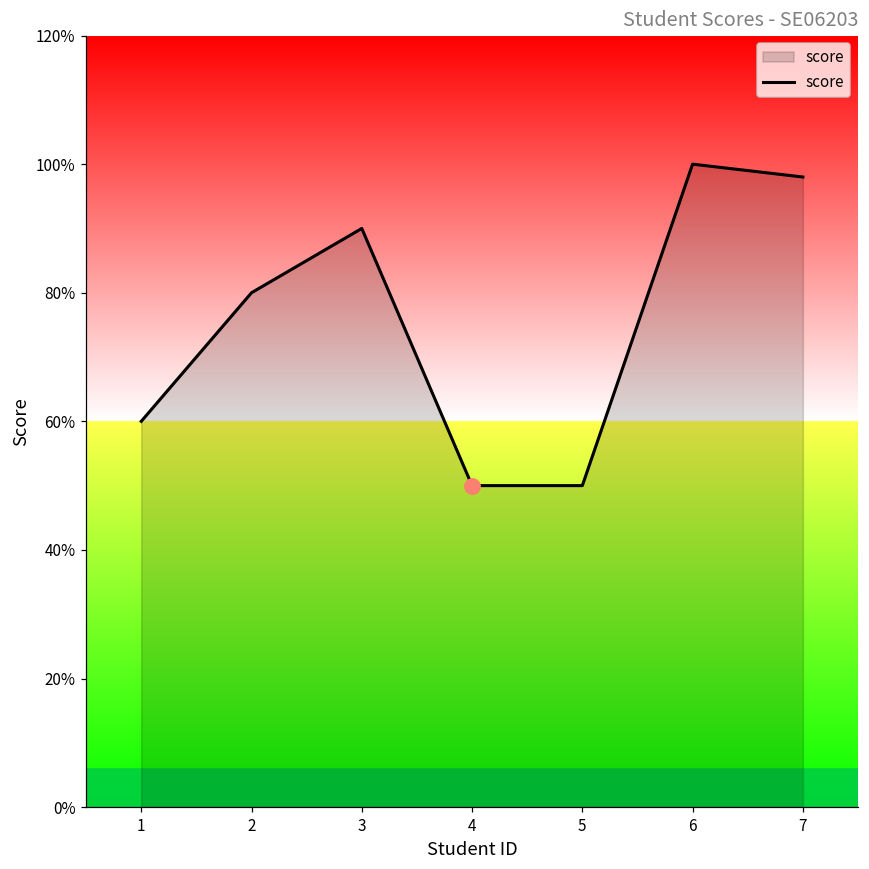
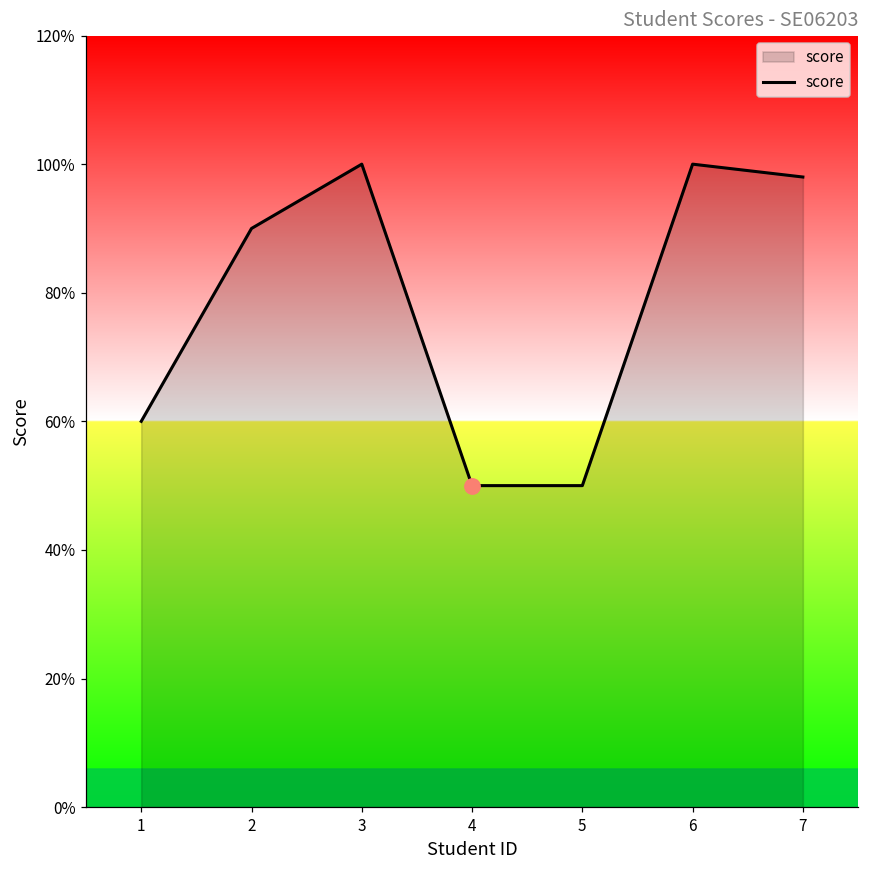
  {
    "score": {
      "1": "60%",
-     "2": "80%",
-     "3": "90%",
+     "2": "90%",
+     "3": "100%",
      "5": "50%",
      "6": "100%",
      "7": "98%"
    }
  }
